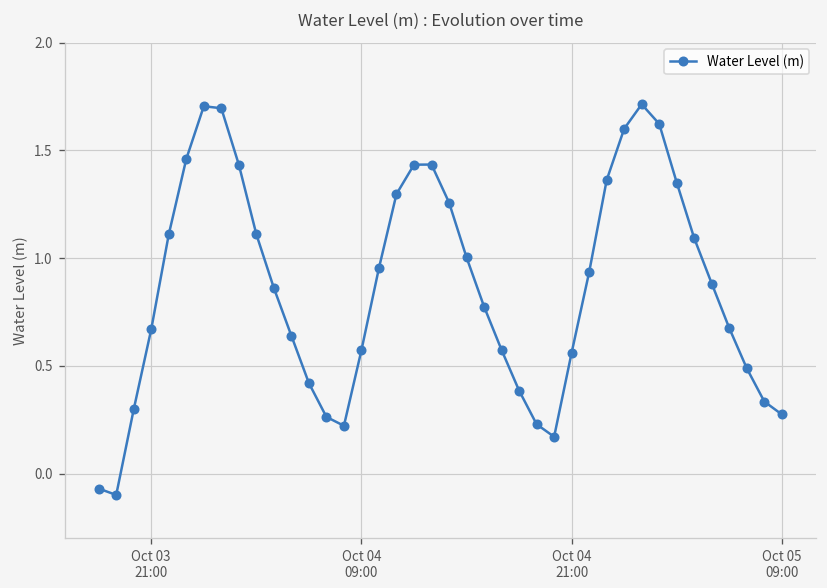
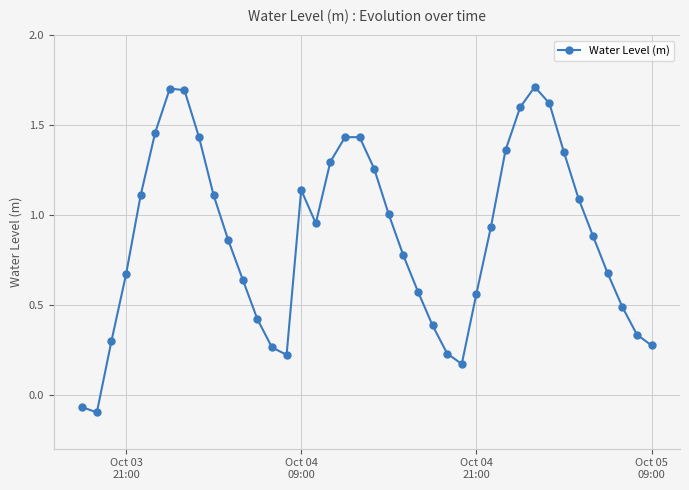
  {
    "Oct 03 21:00": 0.67,
-   "Oct 04 09:00": 0.57,
+   "Oct 04 09:00": 1.14,
    "Oct 04 21:00": 0.56,
    "Oct 05 09:00": 0.28
  }
